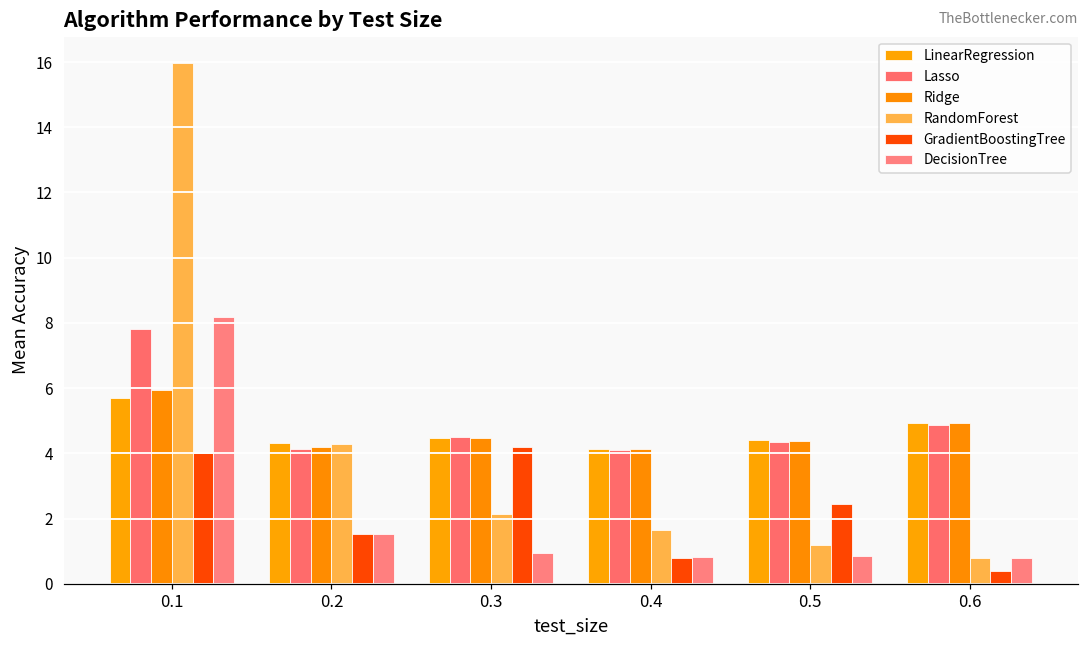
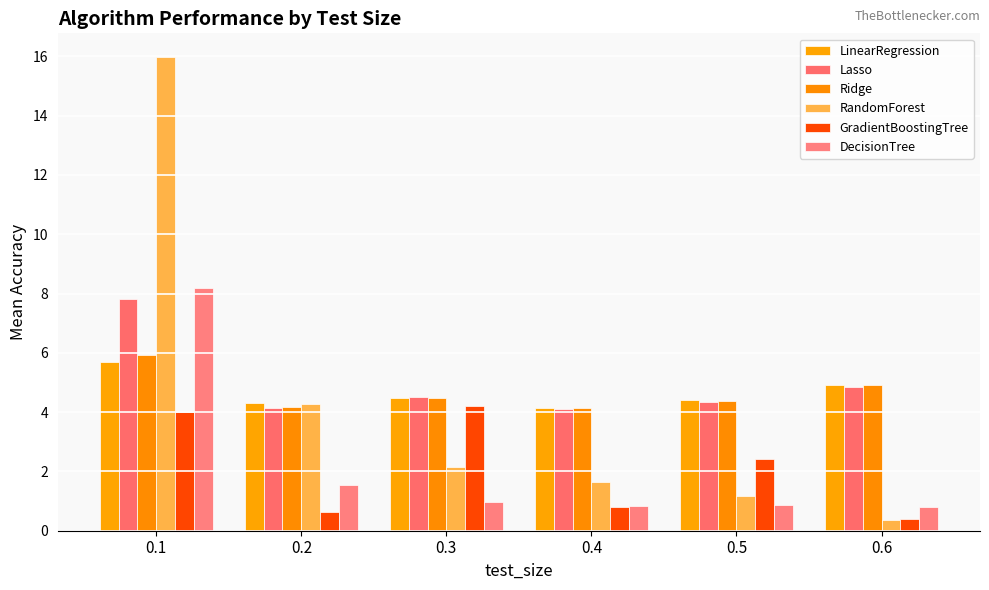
  {
    "RandomForest": {
      "0.1": 16.0,
      "0.2": 4.3,
      "0.3": 2.2,
      "0.4": 1.6,
      "0.5": 1.2,
-     "0.6": 0.8
+     "0.6": 0.4
    },
    "GradientBoostingTree": {
      "0.1": 4.0,
-     "0.2": 1.5,
+     "0.2": 0.6,
      "0.3": 4.2,
      "0.4": 0.8,
      "0.5": 2.4,
      "0.6": 0.4
    }
  }
